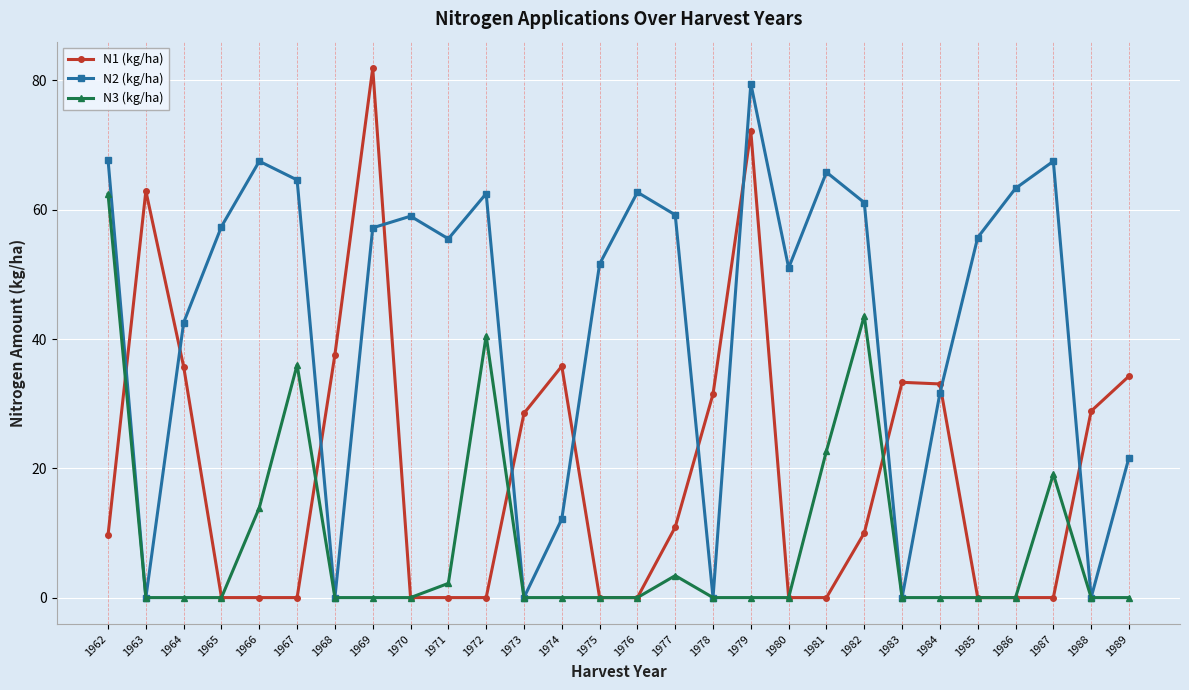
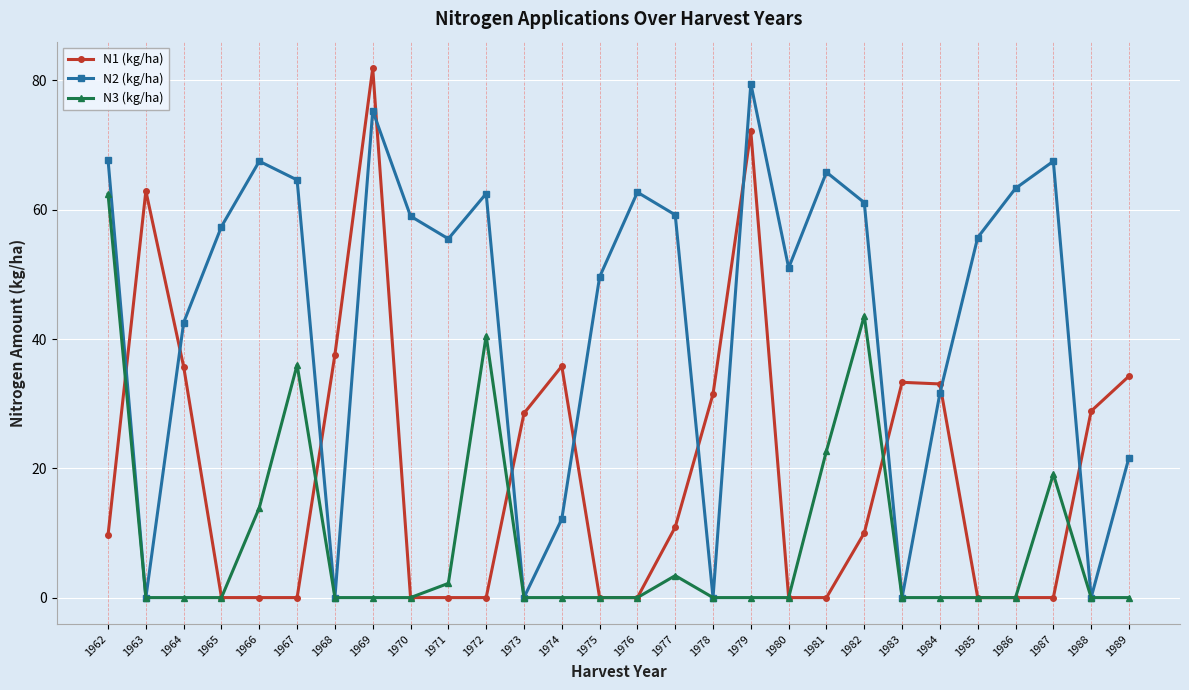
  {
    "N1 (kg/ha)": {
      "1962": 10,
      "1963": 63,
      "1964": 36,
      "1966": 0,
      "1967": 0,
      "1968": 38,
      "1969": 82,
      "1971": 0,
      "1972": 0,
      "1973": 29,
      "1974": 36,
      "1977": 11,
      "1978": 32,
      "1979": 72,
      "1981": 0,
      "1982": 10,
      "1983": 33,
      "1984": 33,
      "1987": 0,
      "1988": 29,
      "1989": 34
    },
    "N2 (kg/ha)": {
      "1962": 68,
      "1964": 43,
      "1965": 57,
      "1966": 68,
      "1967": 65,
-     "1969": 57,
+     "1969": 75,
      "1970": 59,
      "1971": 56,
      "1972": 63,
      "1974": 12,
-     "1975": 52,
+     "1975": 50,
      "1976": 63,
      "1977": 59,
      "1979": 80,
      "1980": 51,
      "1981": 66,
      "1982": 61,
      "1984": 32,
      "1985": 56,
      "1986": 63,
      "1987": 68,
      "1989": 22
    },
    "N3 (kg/ha)": {
      "1962": 62,
      "1964": 0,
      "1966": 14,
      "1967": 36,
      "1969": 0,
      "1971": 2,
      "1972": 41,
      "1974": 0,
      "1977": 3,
      "1979": 0,
      "1981": 23,
      "1982": 44,
      "1984": 0,
      "1987": 19,
      "1989": 0
    }
  }
